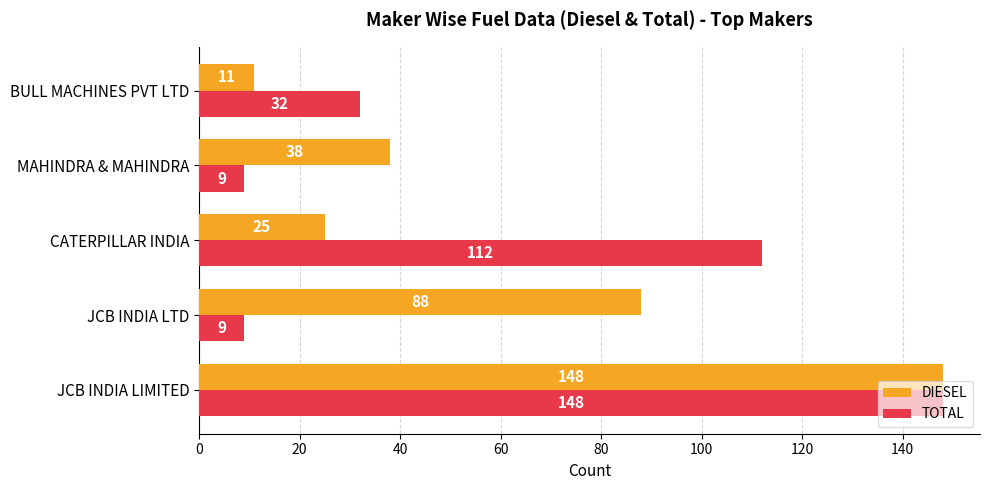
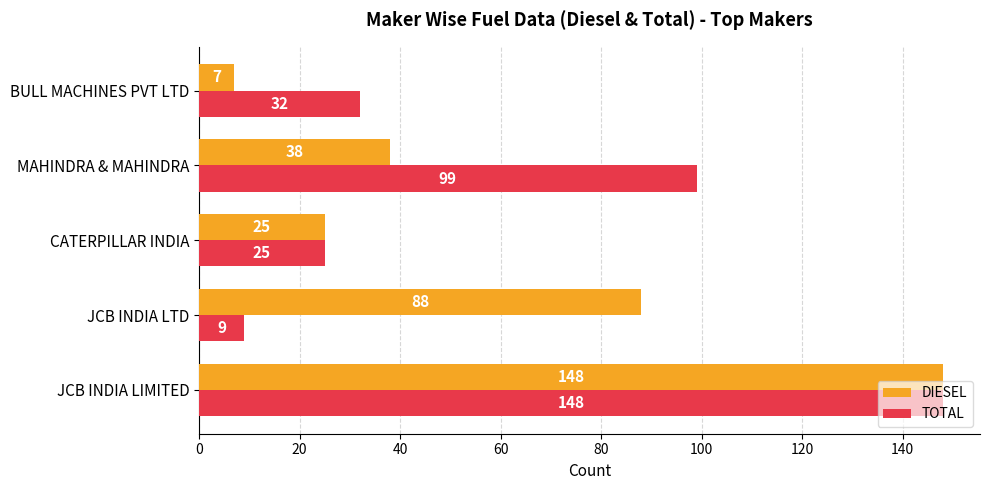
  {
    "DIESEL": {
-     "BULL MACHINES PVT LTD": 11,
+     "BULL MACHINES PVT LTD": 7,
      "MAHINDRA & MAHINDRA": 38,
      "CATERPILLAR INDIA": 25,
      "JCB INDIA LTD": 88,
      "JCB INDIA LIMITED": 148
    },
    "TOTAL": {
      "BULL MACHINES PVT LTD": 32,
-     "MAHINDRA & MAHINDRA": 9,
-     "CATERPILLAR INDIA": 112,
+     "MAHINDRA & MAHINDRA": 99,
+     "CATERPILLAR INDIA": 25,
      "JCB INDIA LTD": 9
    }
  }
